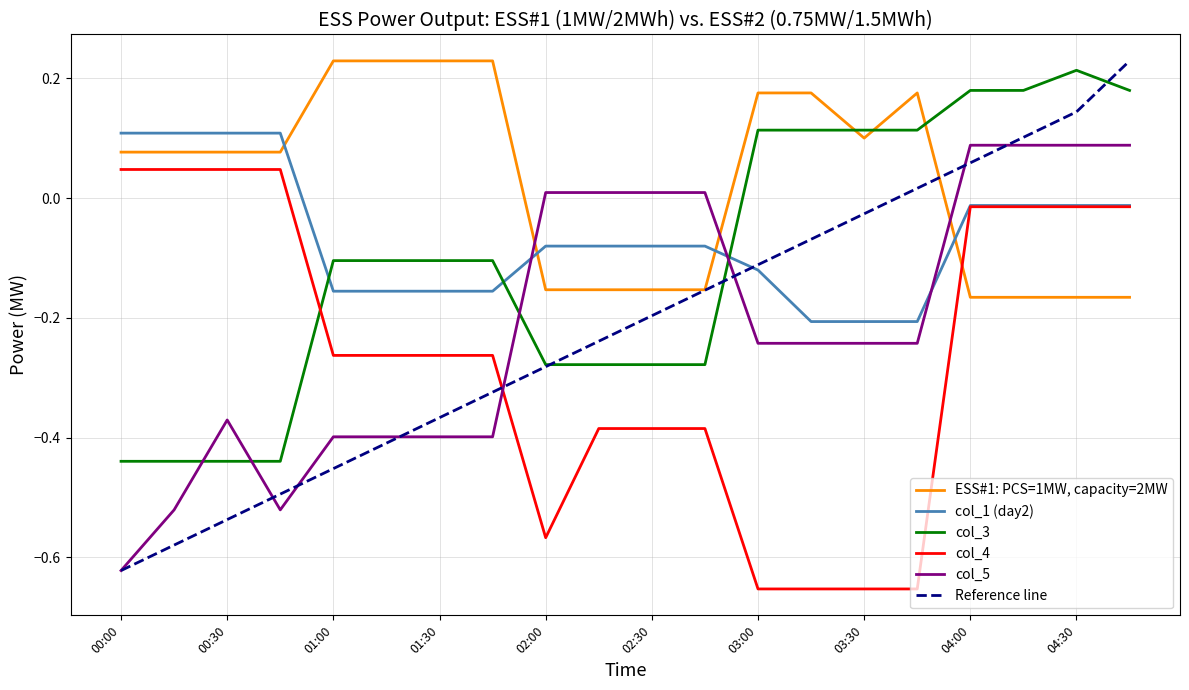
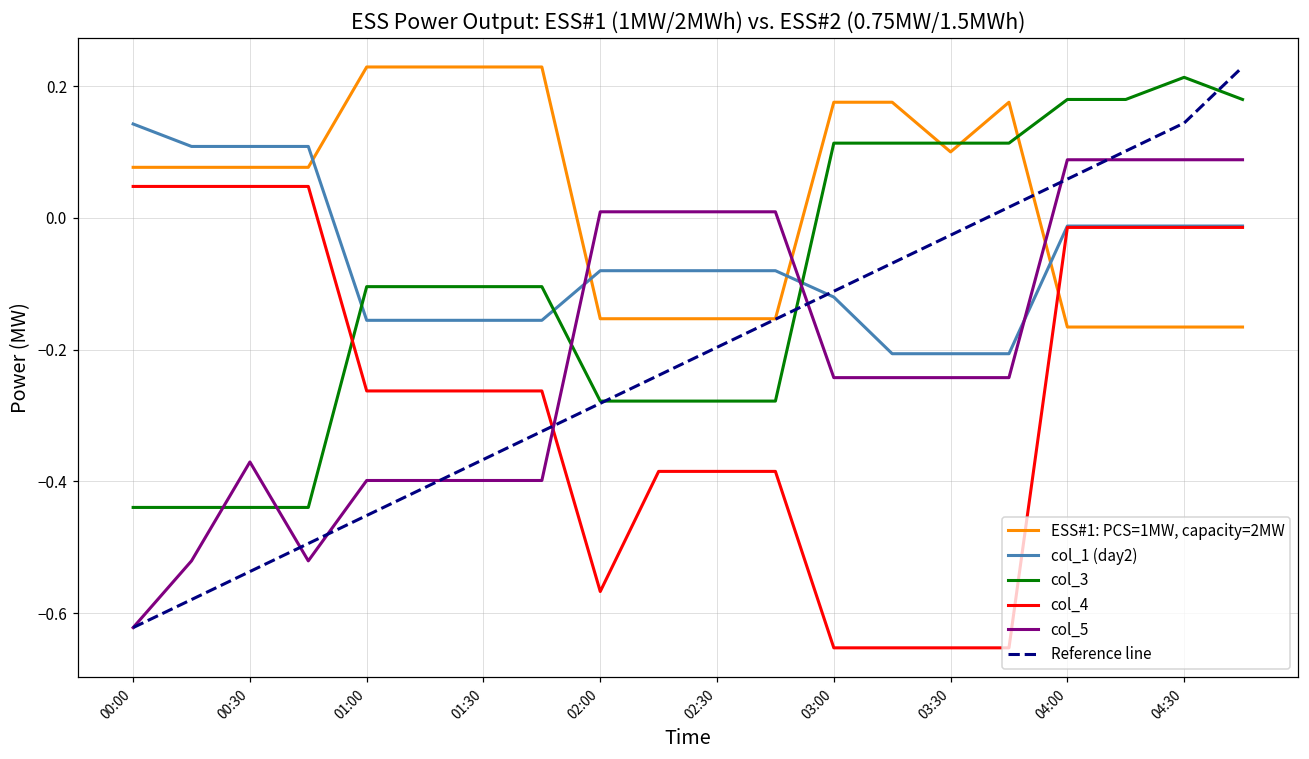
  {
    "ESS#1: PCS=1MW, capacity=2MW": {
      "00:00": 0.08,
      "00:30": 0.08,
      "01:00": 0.23,
      "01:30": 0.23,
      "02:00": -0.15,
      "02:30": -0.15,
      "03:00": 0.18,
      "03:30": 0.10,
      "04:00": -0.17,
      "04:30": -0.17
    },
    "col_1 (day2)": {
-     "00:00": 0.11,
+     "00:00": 0.14,
      "00:30": 0.11,
      "01:00": -0.16,
      "01:30": -0.16,
      "02:00": -0.08,
      "02:30": -0.08,
      "03:00": -0.12,
      "03:30": -0.21
    },
    "col_3": {
      "00:00": -0.44,
      "00:30": -0.44,
      "01:00": -0.10,
      "01:30": -0.10,
      "02:30": -0.28,
      "03:00": 0.11,
      "03:30": 0.11,
      "04:00": 0.18,
      "04:30": 0.21
    },
    "col_4": {
      "00:00": 0.05,
      "00:30": 0.05,
      "01:00": -0.26,
      "01:30": -0.26,
      "02:00": -0.57,
      "02:30": -0.38,
      "03:00": -0.65,
      "03:30": -0.65
    },
    "col_5": {
      "00:30": -0.37,
      "01:00": -0.40,
      "01:30": -0.40,
      "02:00": 0.01,
      "02:30": 0.01,
      "03:00": -0.24,
      "03:30": -0.24,
      "04:00": 0.09,
      "04:30": 0.09
    },
    "Reference line": {
      "00:30": -0.54,
      "01:00": -0.45,
      "01:30": -0.37,
      "02:30": -0.20,
      "03:00": -0.11,
      "03:30": -0.03,
      "04:00": 0.06,
      "04:30": 0.14
    }
  }
